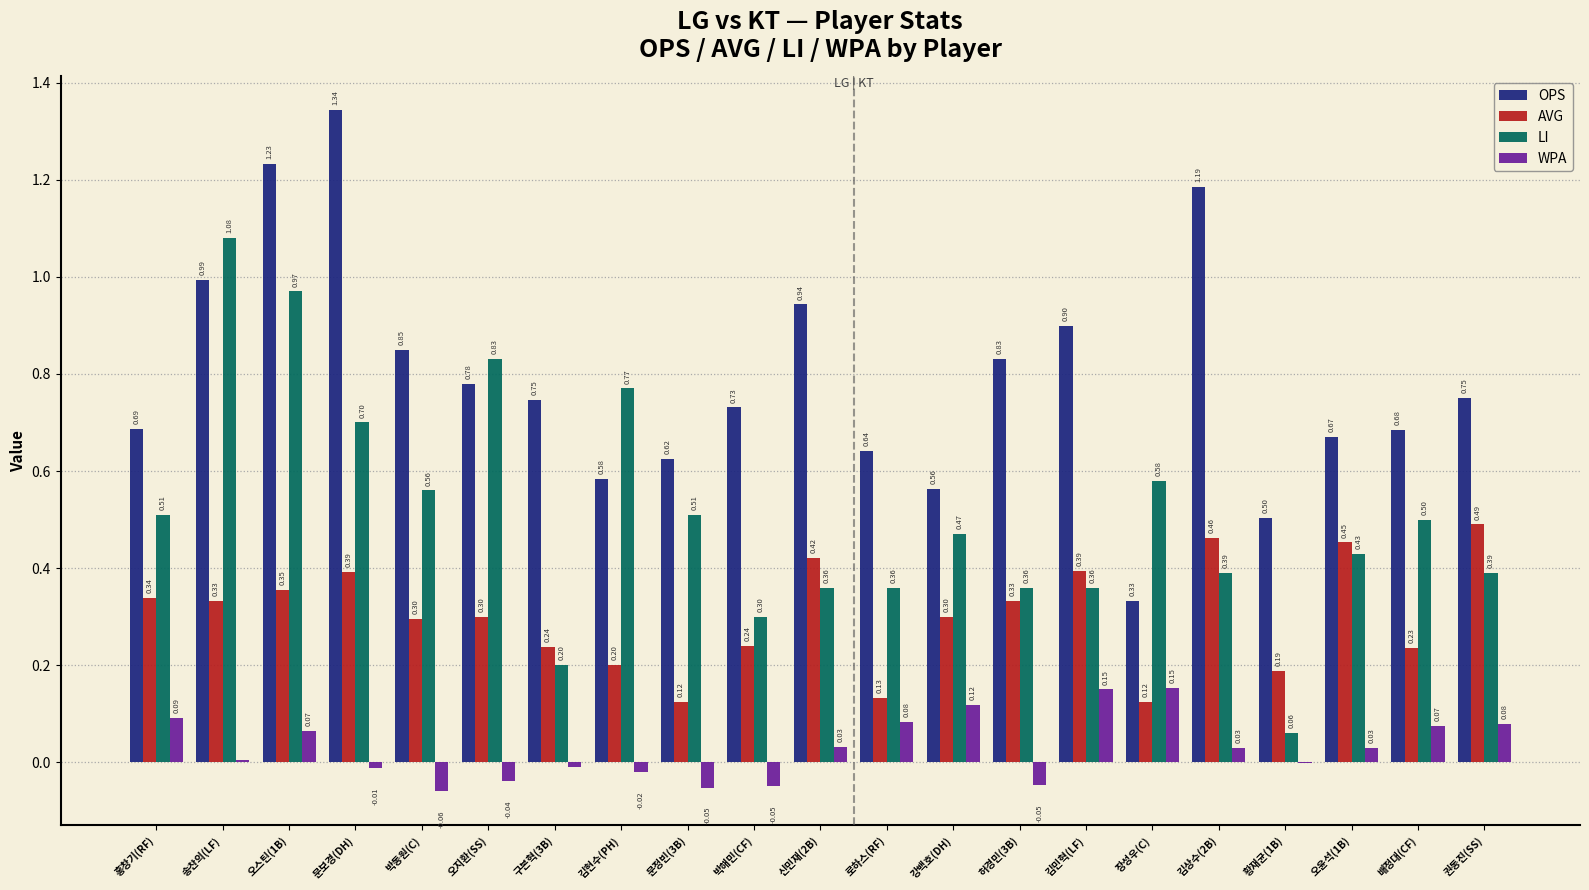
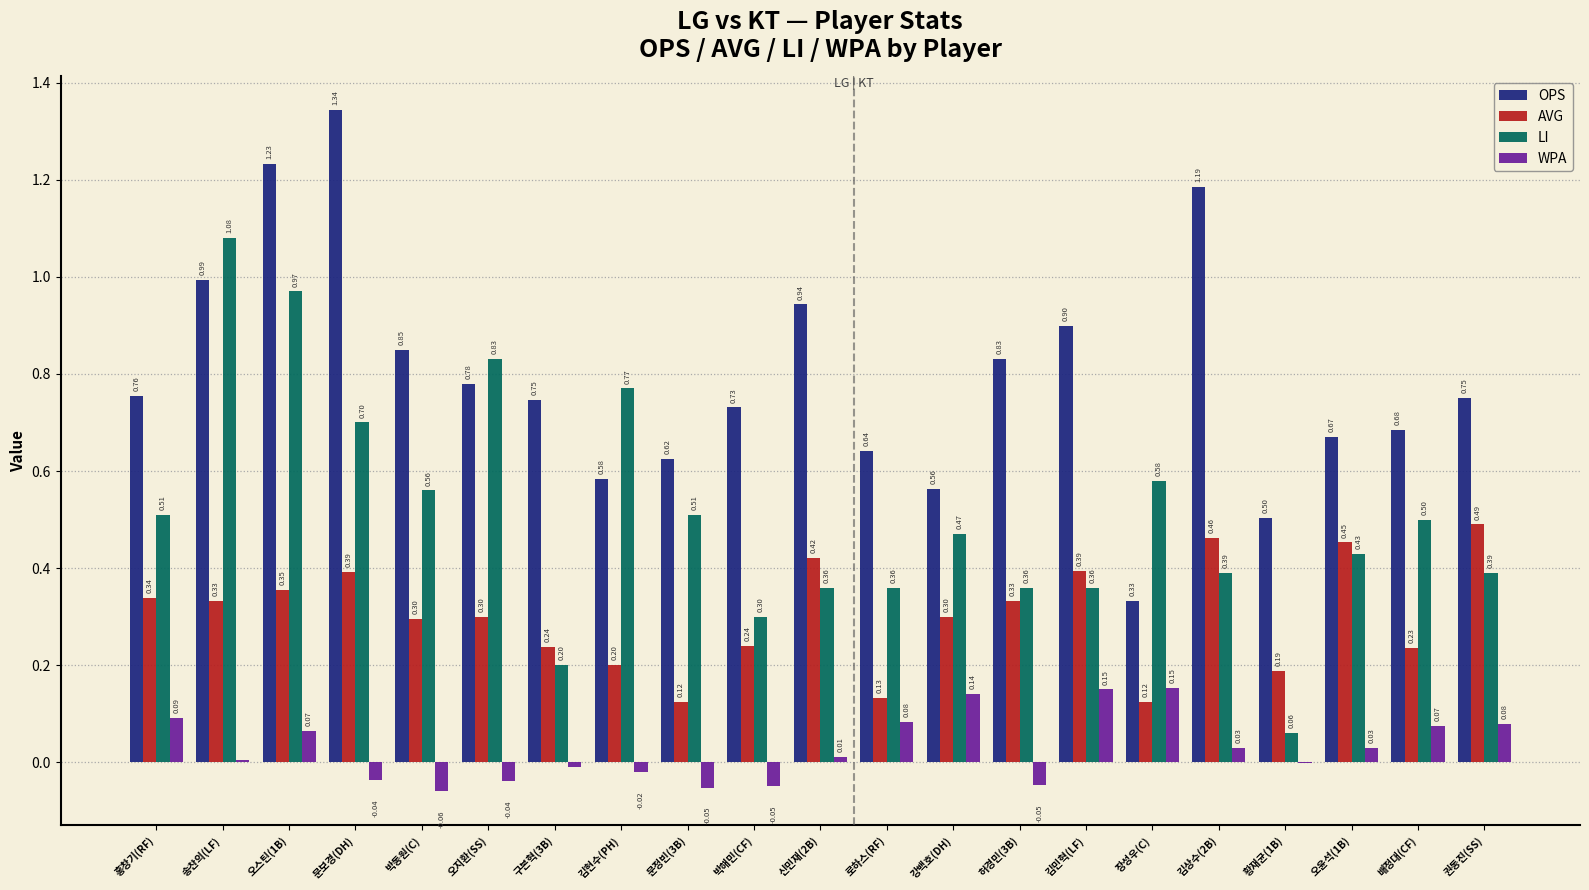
  {
    "OPS": {
-     "홍창기(RF)": 0.69,
+     "홍창기(RF)": 0.76,
      "송찬의(LF)": 0.99,
      "오스틴(1B)": 1.23,
      "문보경(DH)": 1.34,
      "박동원(C)": 0.85,
      "오지환(SS)": 0.78,
      "구본혁(3B)": 0.75,
      "김현수(PH)": 0.58,
      "문정빈(3B)": 0.62,
      "박해민(CF)": 0.73,
      "신민재(2B)": 0.94,
      "로하스(RF)": 0.64,
      "강백호(DH)": 0.56,
      "허경민(3B)": 0.83,
      "김민혁(LF)": 0.90,
      "장성우(C)": 0.33,
      "김상수(2B)": 1.19,
      "황재균(1B)": 0.50,
      "오윤석(1B)": 0.67,
      "배정대(CF)": 0.68,
      "권동진(SS)": 0.75
    },
    "AVG": {
      "홍창기(RF)": 0.34,
      "송찬의(LF)": 0.33,
      "오스틴(1B)": 0.35,
      "문보경(DH)": 0.39,
      "박동원(C)": 0.30,
      "오지환(SS)": 0.30,
      "구본혁(3B)": 0.24,
      "김현수(PH)": 0.20,
      "문정빈(3B)": 0.12,
      "박해민(CF)": 0.24,
      "신민재(2B)": 0.42,
      "로하스(RF)": 0.13,
      "강백호(DH)": 0.30,
      "허경민(3B)": 0.33,
      "김민혁(LF)": 0.39,
      "장성우(C)": 0.12,
      "김상수(2B)": 0.46,
      "황재균(1B)": 0.19,
      "오윤석(1B)": 0.45,
      "배정대(CF)": 0.23,
      "권동진(SS)": 0.49
    },
    "LI": {
      "홍창기(RF)": 0.51,
      "송찬의(LF)": 1.08,
      "오스틴(1B)": 0.97,
      "문보경(DH)": 0.70,
      "박동원(C)": 0.56,
      "오지환(SS)": 0.83,
      "구본혁(3B)": 0.20,
      "김현수(PH)": 0.77,
      "문정빈(3B)": 0.51,
      "박해민(CF)": 0.30,
      "신민재(2B)": 0.36,
      "로하스(RF)": 0.36,
      "강백호(DH)": 0.47,
      "허경민(3B)": 0.36,
      "김민혁(LF)": 0.36,
      "장성우(C)": 0.58,
      "김상수(2B)": 0.39,
      "황재균(1B)": 0.06,
      "오윤석(1B)": 0.43,
      "배정대(CF)": 0.50,
      "권동진(SS)": 0.39
    },
    "WPA": {
      "홍창기(RF)": 0.09,
      "오스틴(1B)": 0.07,
-     "문보경(DH)": -0.01,
+     "문보경(DH)": -0.04,
      "박동원(C)": -0.06,
      "오지환(SS)": -0.04,
      "김현수(PH)": -0.02,
      "문정빈(3B)": -0.05,
      "박해민(CF)": -0.05,
-     "신민재(2B)": 0.03,
+     "신민재(2B)": 0.01,
      "로하스(RF)": 0.08,
-     "강백호(DH)": 0.12,
+     "강백호(DH)": 0.14,
      "허경민(3B)": -0.05,
      "김민혁(LF)": 0.15,
      "장성우(C)": 0.15,
      "김상수(2B)": 0.03,
      "오윤석(1B)": 0.03,
      "배정대(CF)": 0.07,
      "권동진(SS)": 0.08
    }
  }
